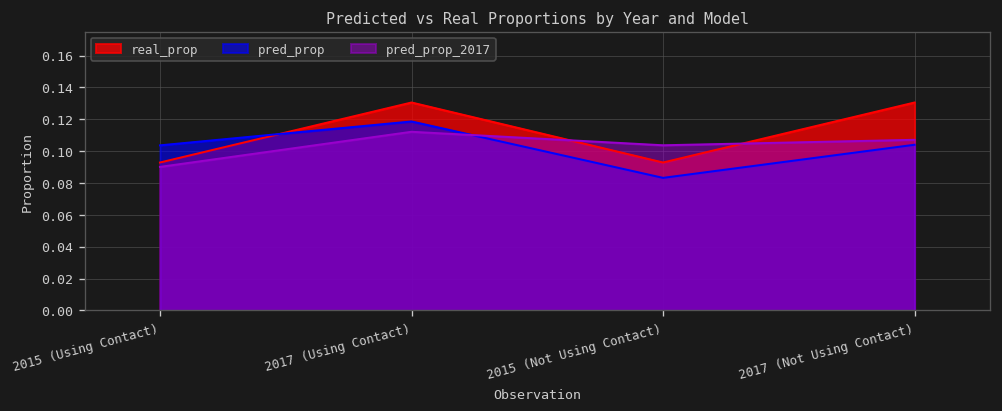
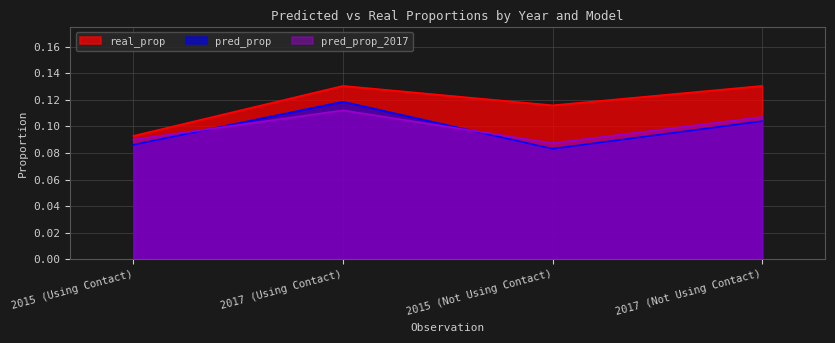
  {
    "real_prop": {
      "2015 (Using Contact)": 0.093,
      "2017 (Using Contact)": 0.131,
-     "2015 (Not Using Contact)": 0.093,
+     "2015 (Not Using Contact)": 0.116,
      "2017 (Not Using Contact)": 0.131
    },
    "pred_prop": {
-     "2015 (Using Contact)": 0.104,
+     "2015 (Using Contact)": 0.086,
      "2017 (Using Contact)": 0.119,
      "2015 (Not Using Contact)": 0.083,
      "2017 (Not Using Contact)": 0.104
    },
    "pred_prop_2017": {
      "2015 (Using Contact)": 0.090,
      "2017 (Using Contact)": 0.112,
-     "2015 (Not Using Contact)": 0.104,
+     "2015 (Not Using Contact)": 0.087,
      "2017 (Not Using Contact)": 0.107
    }
  }
